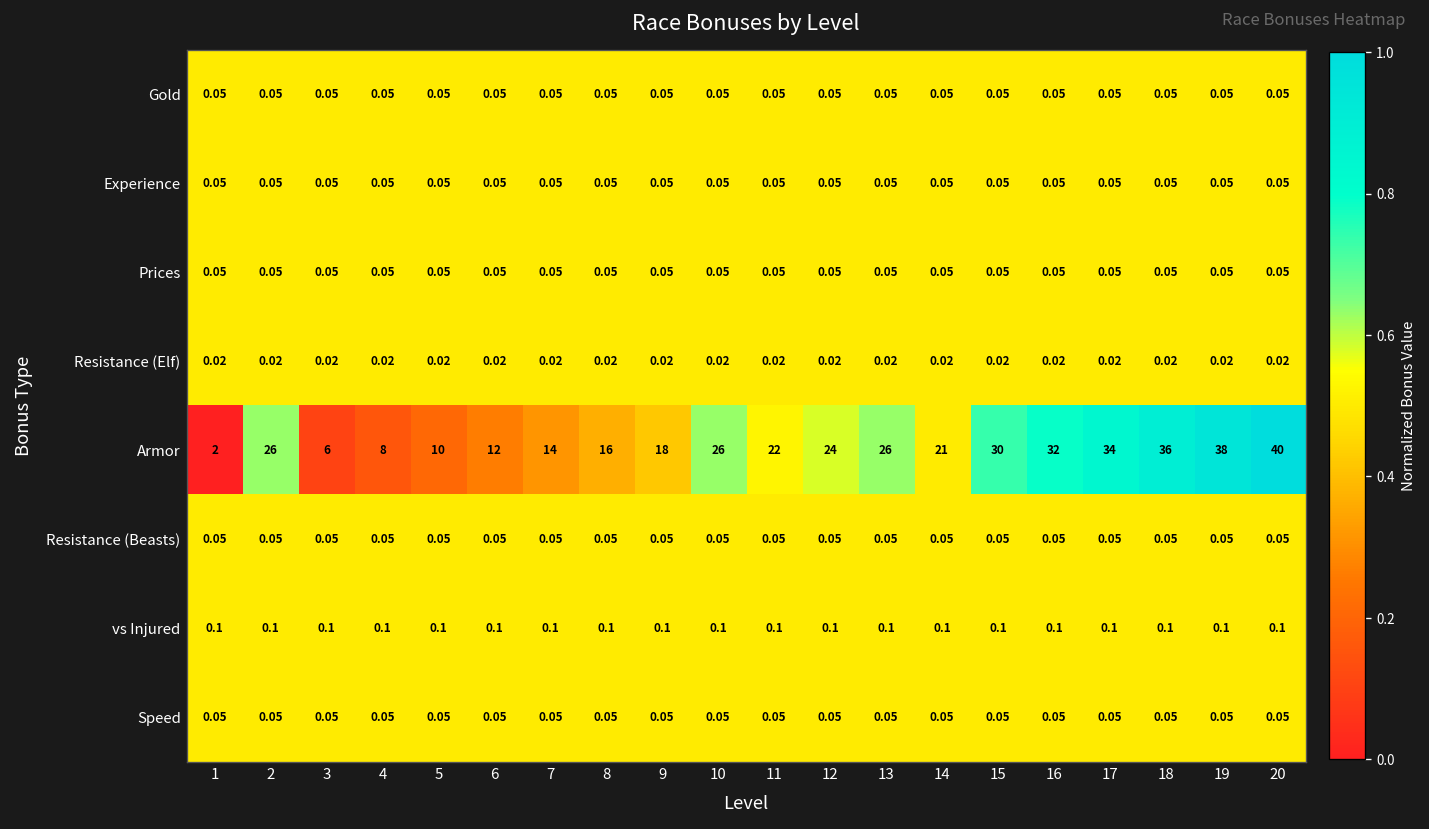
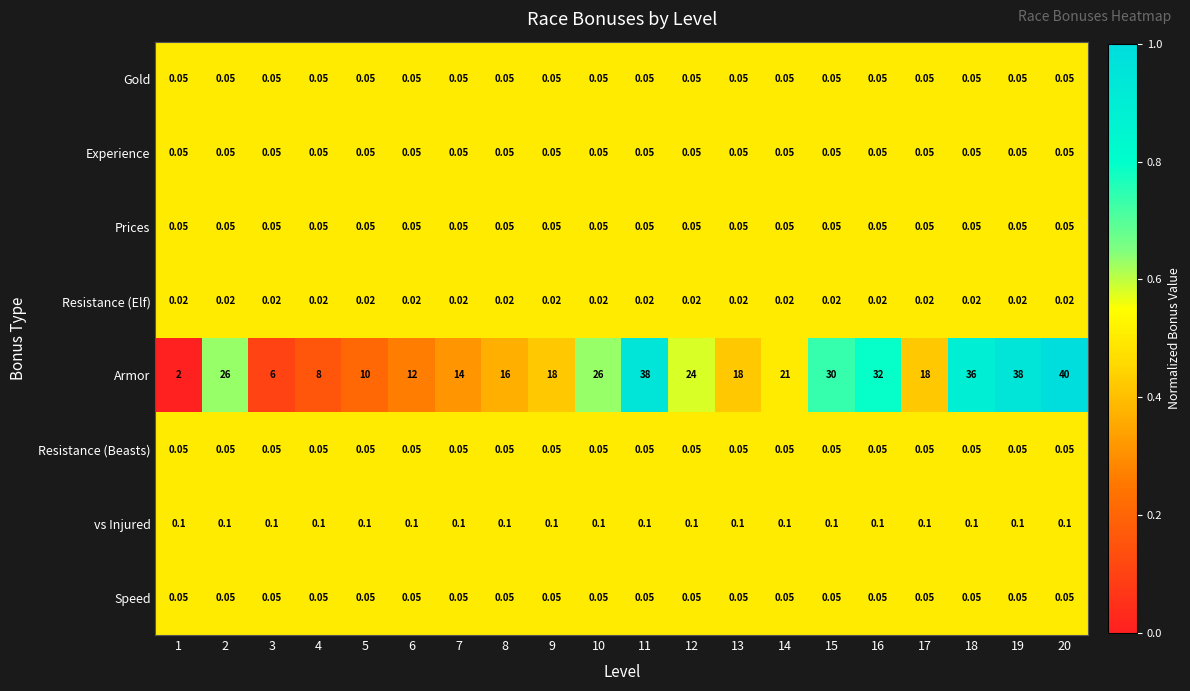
  {
    "Gold": {
      "1": 0.05,
      "2": 0.05,
      "3": 0.05,
      "4": 0.05,
      "5": 0.05,
      "6": 0.05,
      "7": 0.05,
      "8": 0.05,
      "9": 0.05,
      "10": 0.05,
      "11": 0.05,
      "12": 0.05,
      "13": 0.05,
      "14": 0.05,
      "15": 0.05,
      "16": 0.05,
      "17": 0.05,
      "18": 0.05,
      "19": 0.05,
      "20": 0.05
    },
    "Experience": {
      "1": 0.05,
      "2": 0.05,
      "3": 0.05,
      "4": 0.05,
      "5": 0.05,
      "6": 0.05,
      "7": 0.05,
      "8": 0.05,
      "9": 0.05,
      "10": 0.05,
      "11": 0.05,
      "12": 0.05,
      "13": 0.05,
      "14": 0.05,
      "15": 0.05,
      "16": 0.05,
      "17": 0.05,
      "18": 0.05,
      "19": 0.05,
      "20": 0.05
    },
    "Prices": {
      "1": 0.05,
      "2": 0.05,
      "3": 0.05,
      "4": 0.05,
      "5": 0.05,
      "6": 0.05,
      "7": 0.05,
      "8": 0.05,
      "9": 0.05,
      "10": 0.05,
      "11": 0.05,
      "12": 0.05,
      "13": 0.05,
      "14": 0.05,
      "15": 0.05,
      "16": 0.05,
      "17": 0.05,
      "18": 0.05,
      "19": 0.05,
      "20": 0.05
    },
    "Resistance (Elf)": {
      "1": 0.02,
      "2": 0.02,
      "3": 0.02,
      "4": 0.02,
      "5": 0.02,
      "6": 0.02,
      "7": 0.02,
      "8": 0.02,
      "9": 0.02,
      "10": 0.02,
      "11": 0.02,
      "12": 0.02,
      "13": 0.02,
      "14": 0.02,
      "15": 0.02,
      "16": 0.02,
      "17": 0.02,
      "18": 0.02,
      "19": 0.02,
      "20": 0.02
    },
    "Armor": {
      "1": 2,
      "2": 26,
      "3": 6,
      "4": 8,
      "5": 10,
      "6": 12,
      "7": 14,
      "8": 16,
      "9": 18,
      "10": 26,
-     "11": 22,
+     "11": 38,
      "12": 24,
-     "13": 26,
+     "13": 18,
      "14": 21,
      "15": 30,
      "16": 32,
-     "17": 34,
+     "17": 18,
      "18": 36,
      "19": 38,
      "20": 40
    },
    "Resistance (Beasts)": {
      "1": 0.05,
      "2": 0.05,
      "3": 0.05,
      "4": 0.05,
      "5": 0.05,
      "6": 0.05,
      "7": 0.05,
      "8": 0.05,
      "9": 0.05,
      "10": 0.05,
      "11": 0.05,
      "12": 0.05,
      "13": 0.05,
      "14": 0.05,
      "15": 0.05,
      "16": 0.05,
      "17": 0.05,
      "18": 0.05,
      "19": 0.05,
      "20": 0.05
    },
    "vs Injured": {
      "1": 0.1,
      "2": 0.1,
      "3": 0.1,
      "4": 0.1,
      "5": 0.1,
      "6": 0.1,
      "7": 0.1,
      "8": 0.1,
      "9": 0.1,
      "10": 0.1,
      "11": 0.1,
      "12": 0.1,
      "13": 0.1,
      "14": 0.1,
      "15": 0.1,
      "16": 0.1,
      "17": 0.1,
      "18": 0.1,
      "19": 0.1,
      "20": 0.1
    },
    "Speed": {
      "1": 0.05,
      "2": 0.05,
      "3": 0.05,
      "4": 0.05,
      "5": 0.05,
      "6": 0.05,
      "7": 0.05,
      "8": 0.05,
      "9": 0.05,
      "10": 0.05,
      "11": 0.05,
      "12": 0.05,
      "13": 0.05,
      "14": 0.05,
      "15": 0.05,
      "16": 0.05,
      "17": 0.05,
      "18": 0.05,
      "19": 0.05,
      "20": 0.05
    }
  }
